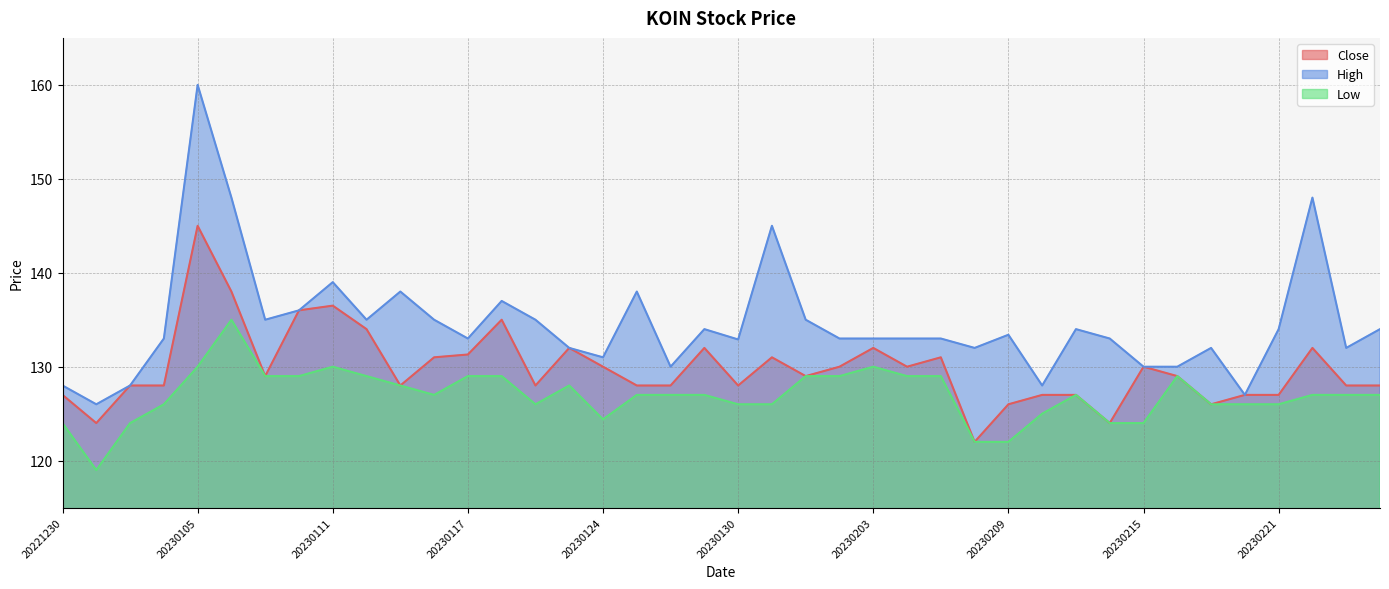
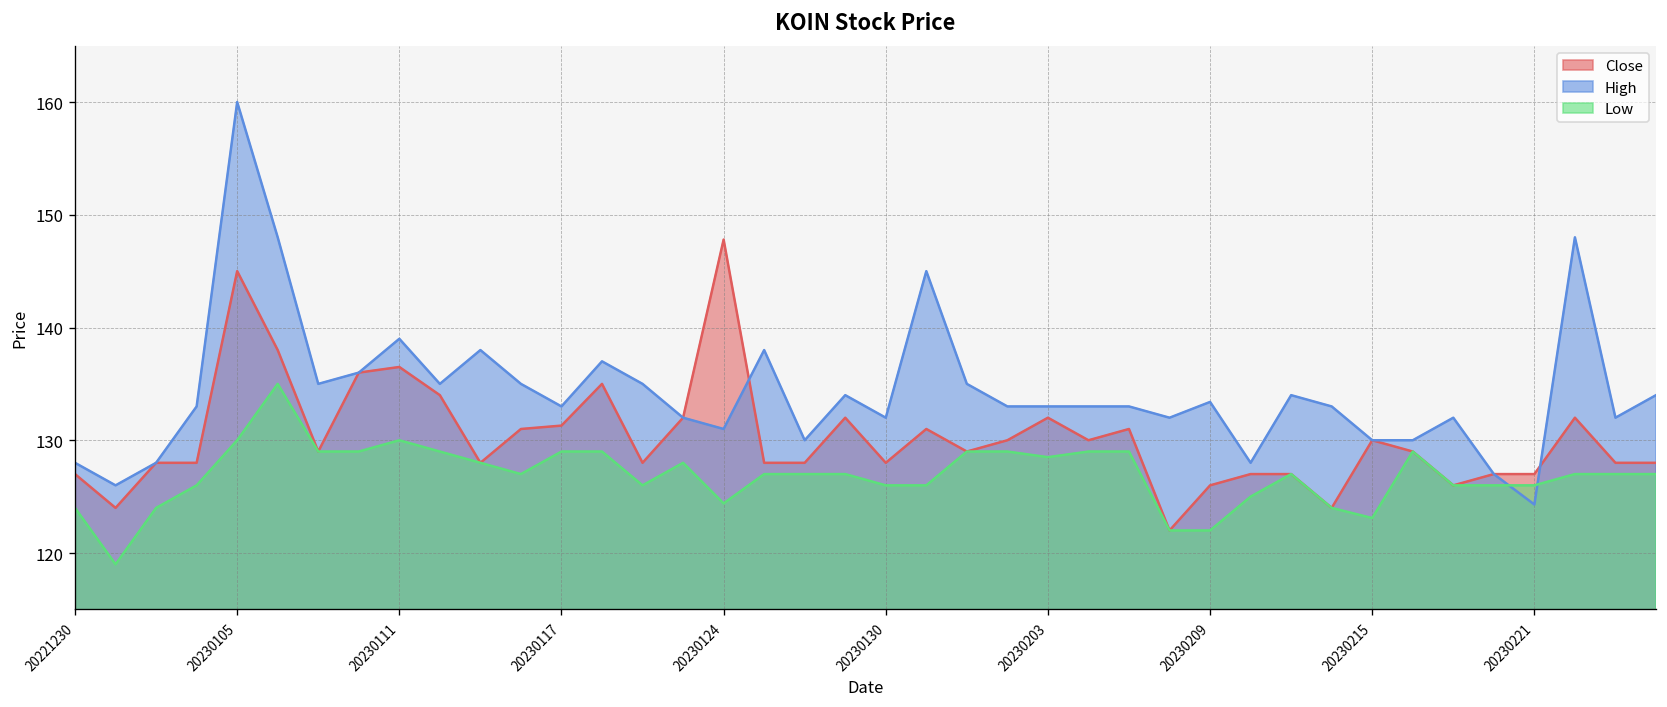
  {
    "Close": {
      "20221230": 127,
      "20230105": 145,
      "20230111": 137,
      "20230117": 131,
-     "20230124": 130,
+     "20230124": 148,
      "20230130": 128,
      "20230203": 132,
      "20230209": 126,
      "20230221": 127
    },
    "High": {
      "20221230": 128,
      "20230105": 160,
      "20230111": 139,
      "20230117": 133,
      "20230124": 131,
-     "20230130": 133,
+     "20230130": 132,
      "20230203": 133,
      "20230209": 133,
-     "20230221": 134
+     "20230221": 124
    },
    "Low": {
      "20221230": 124,
      "20230105": 130,
      "20230111": 130,
      "20230117": 129,
      "20230124": 124,
      "20230130": 126,
-     "20230203": 130,
+     "20230203": 129,
      "20230209": 122,
-     "20230215": 124,
+     "20230215": 123,
      "20230221": 126
    }
  }
